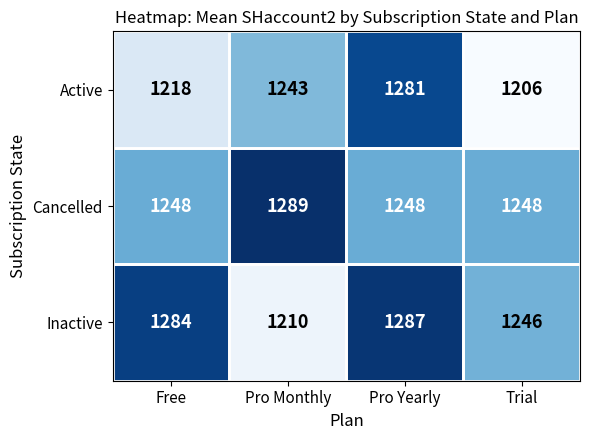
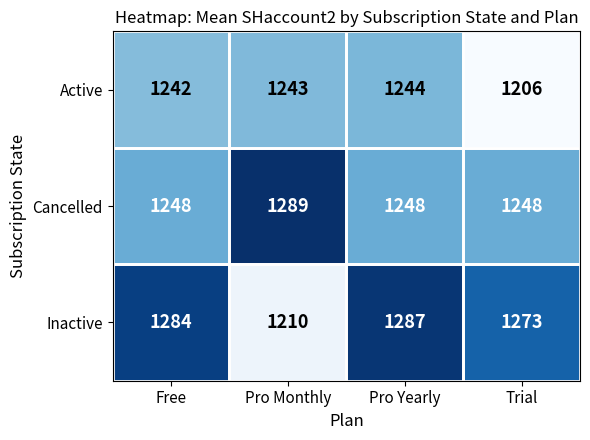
  {
    "Active": {
-     "Free": 1218,
+     "Free": 1242,
      "Pro Monthly": 1243,
-     "Pro Yearly": 1281,
+     "Pro Yearly": 1244,
      "Trial": 1206
    },
    "Cancelled": {
      "Free": 1248,
      "Pro Monthly": 1289,
      "Pro Yearly": 1248,
      "Trial": 1248
    },
    "Inactive": {
      "Free": 1284,
      "Pro Monthly": 1210,
      "Pro Yearly": 1287,
-     "Trial": 1246
+     "Trial": 1273
    }
  }
